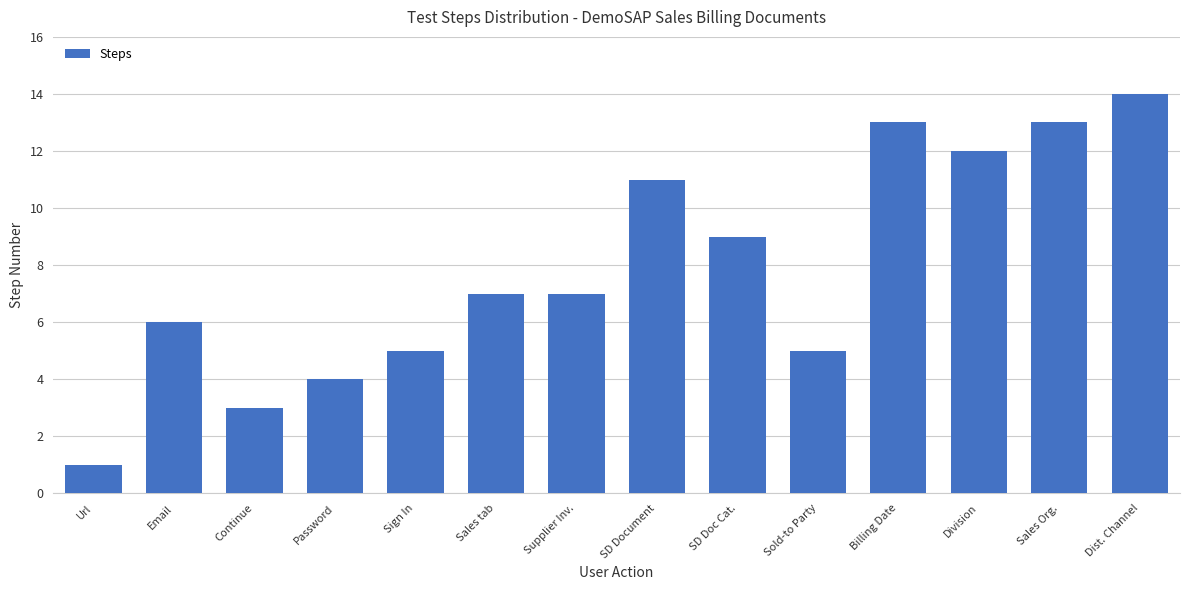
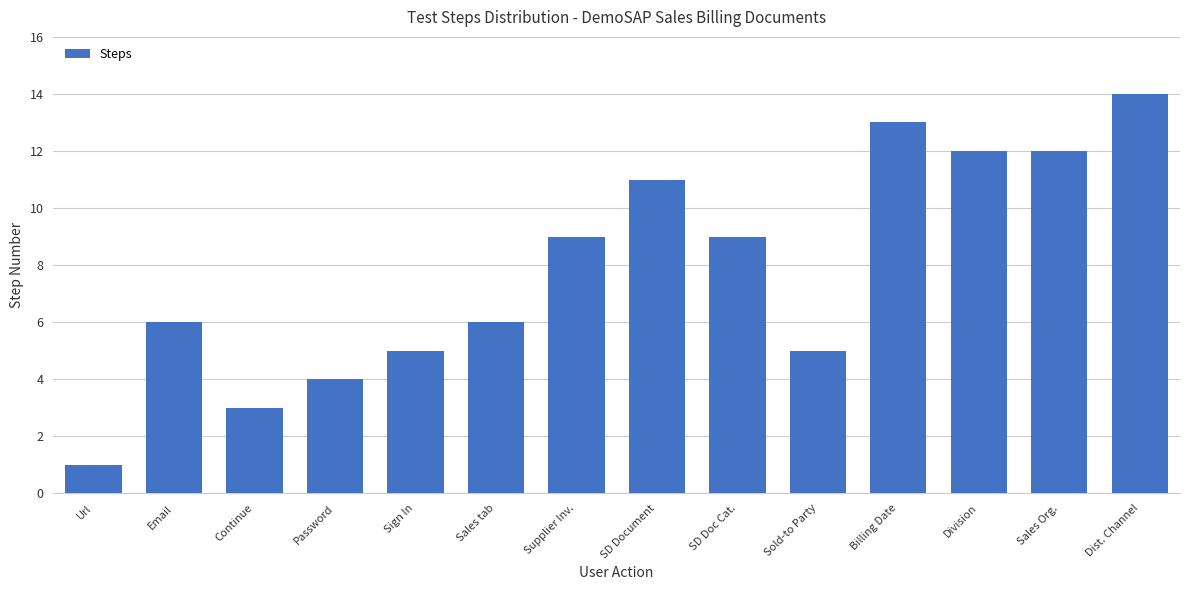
  {
    "Url": 1,
    "Email": 6,
    "Continue": 3,
    "Password": 4,
    "Sign In": 5,
-   "Sales tab": 7,
-   "Supplier Inv.": 7,
+   "Sales tab": 6,
+   "Supplier Inv.": 9,
    "SD Document": 11,
    "SD Doc Cat.": 9,
    "Sold-to Party": 5,
    "Billing Date": 13,
    "Division": 12,
-   "Sales Org.": 13,
+   "Sales Org.": 12,
    "Dist. Channel": 14
  }
